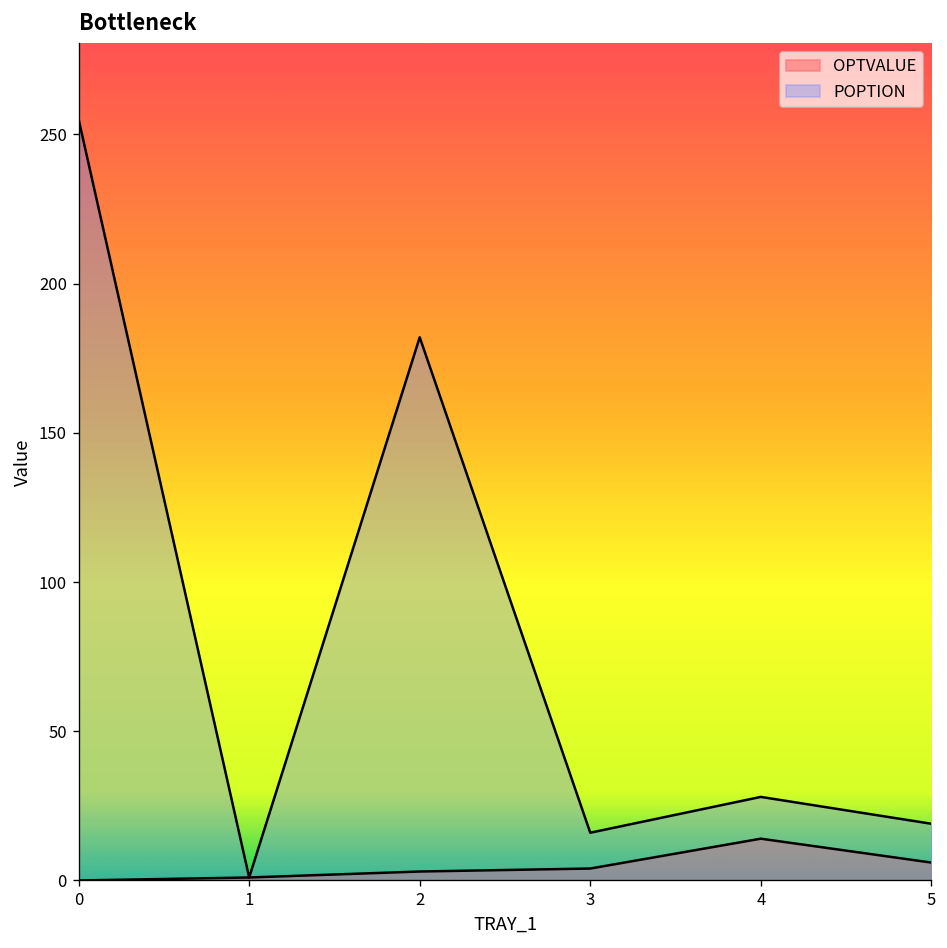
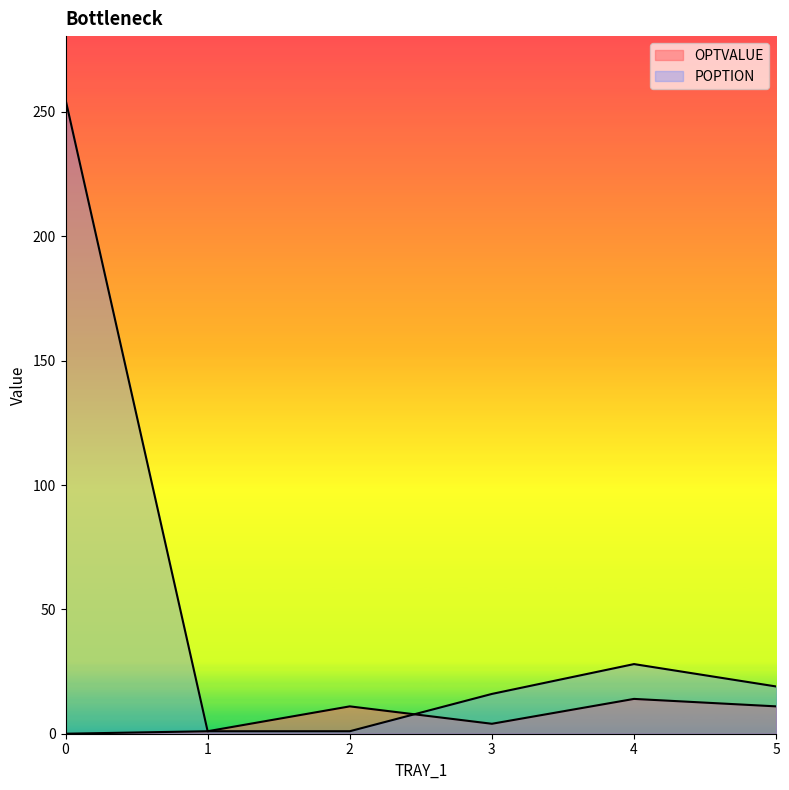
  {
    "OPTVALUE": {
      "0": 0,
-     "2": 3,
+     "2": 11,
      "3": 4,
      "4": 14,
-     "5": 6
+     "5": 11
    },
    "POPTION": {
      "0": 255,
-     "2": 182,
+     "2": 1,
      "3": 16,
      "4": 28,
      "5": 19
    }
  }
